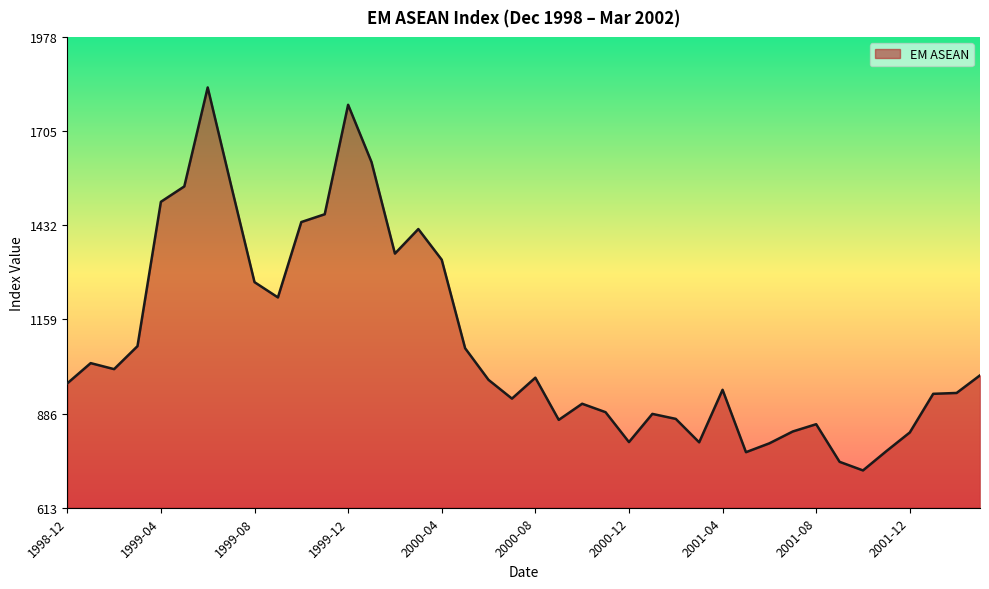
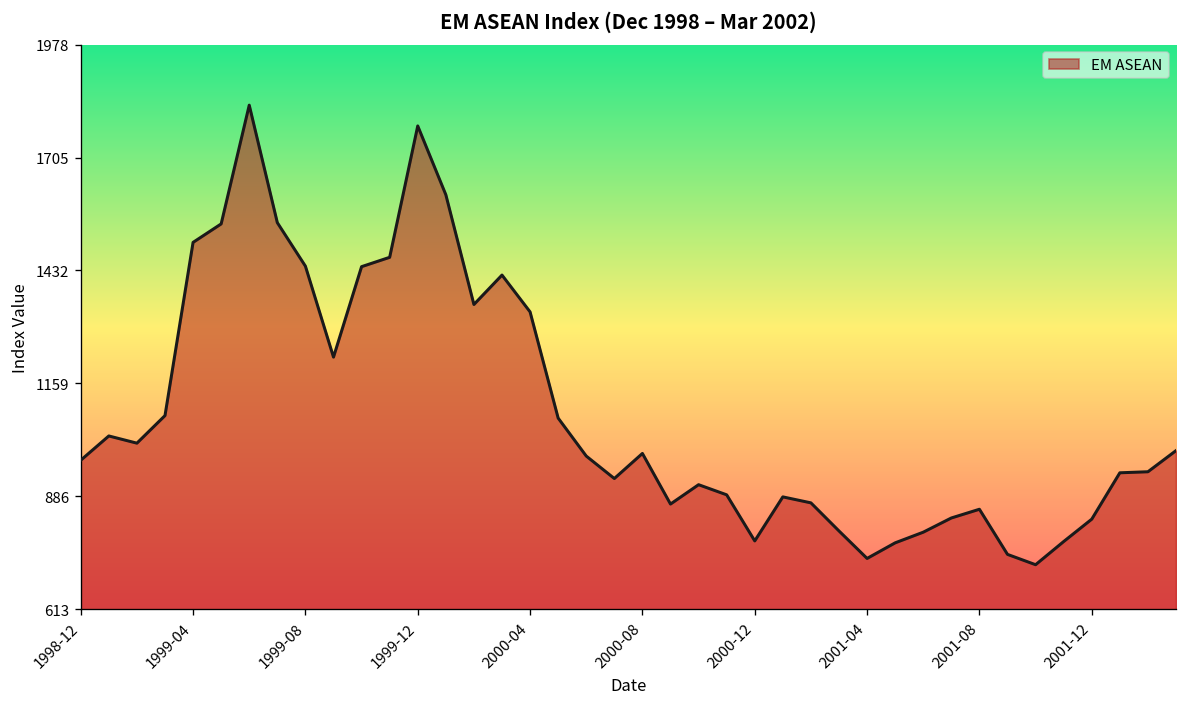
  {
    "1998-12": 970,
    "1999-04": 1500,
-   "1999-08": 1270,
+   "1999-08": 1440,
    "1999-12": 1780,
    "2000-04": 1330,
    "2000-08": 990,
-   "2000-12": 800,
-   "2001-04": 960,
+   "2000-12": 780,
+   "2001-04": 740,
    "2001-08": 860,
    "2001-12": 830
  }
